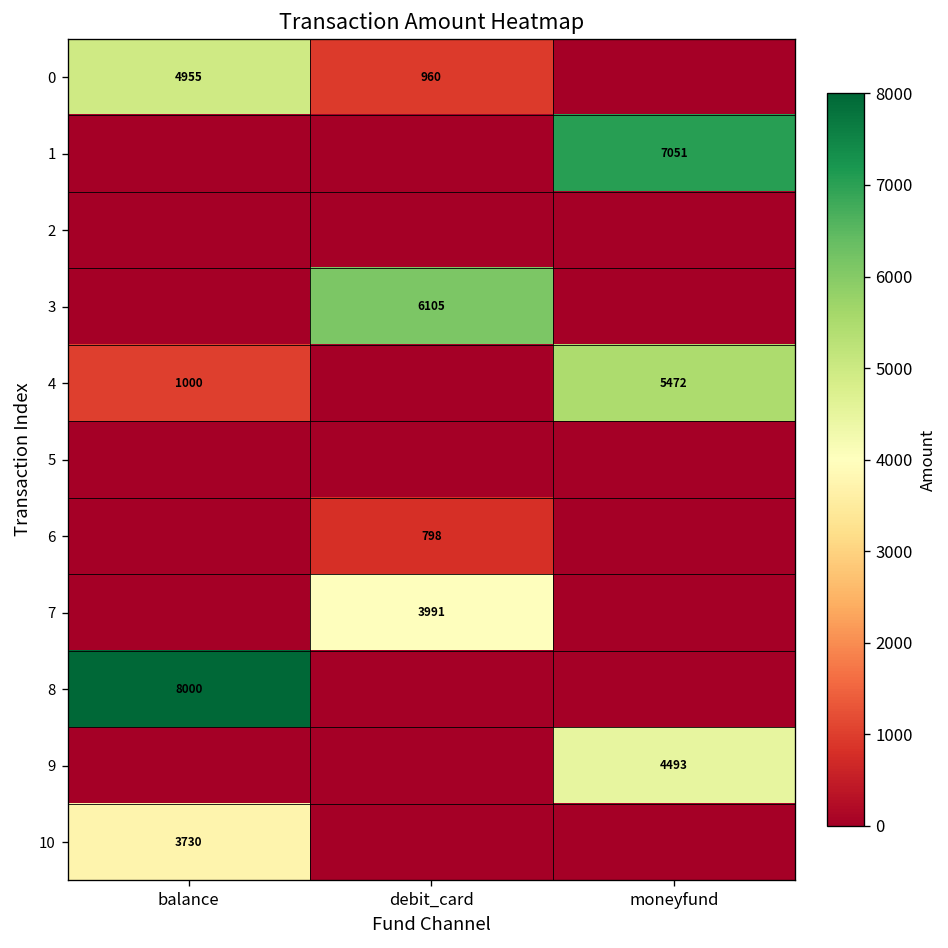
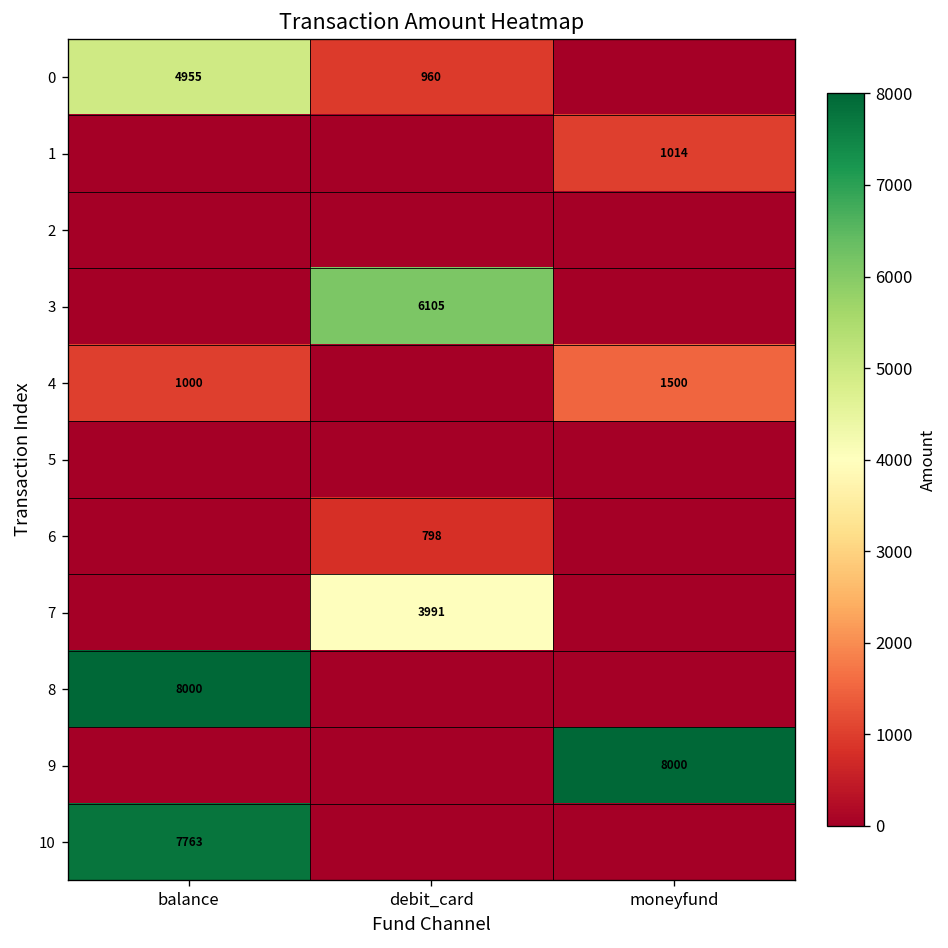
  {
    "0": {
      "balance": 4955,
      "debit_card": 960
    },
    "1": {
-     "moneyfund": 7051
+     "moneyfund": 1014
    },
    "3": {
      "debit_card": 6105
    },
    "4": {
      "balance": 1000,
-     "moneyfund": 5472
+     "moneyfund": 1500
    },
    "6": {
      "debit_card": 798
    },
    "7": {
      "debit_card": 3991
    },
    "8": {
      "balance": 8000
    },
    "9": {
-     "moneyfund": 4493
+     "moneyfund": 8000
    },
    "10": {
-     "balance": 3730
+     "balance": 7763
    }
  }
